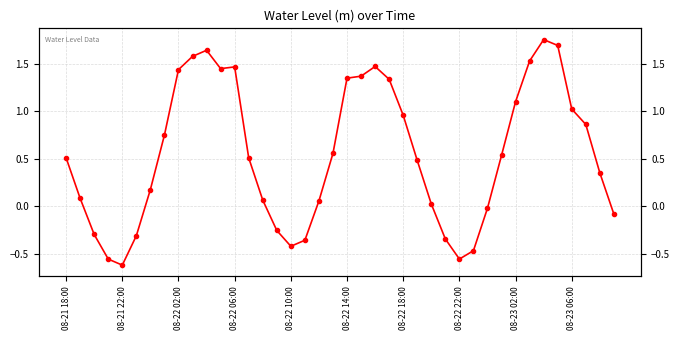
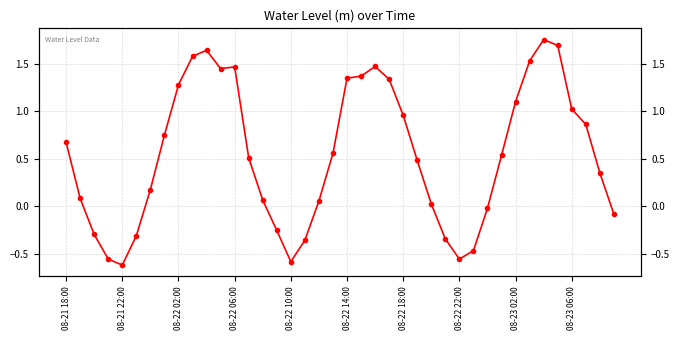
  {
-   "08-21 18:00": 0.5,
+   "08-21 18:00": 0.7,
    "08-21 22:00": -0.6,
-   "08-22 02:00": 1.4,
+   "08-22 02:00": 1.3,
    "08-22 06:00": 1.5,
-   "08-22 10:00": -0.4,
+   "08-22 10:00": -0.6,
    "08-22 14:00": 1.3,
    "08-22 18:00": 1.0,
    "08-22 22:00": -0.6,
    "08-23 02:00": 1.1,
    "08-23 06:00": 1.0
  }
